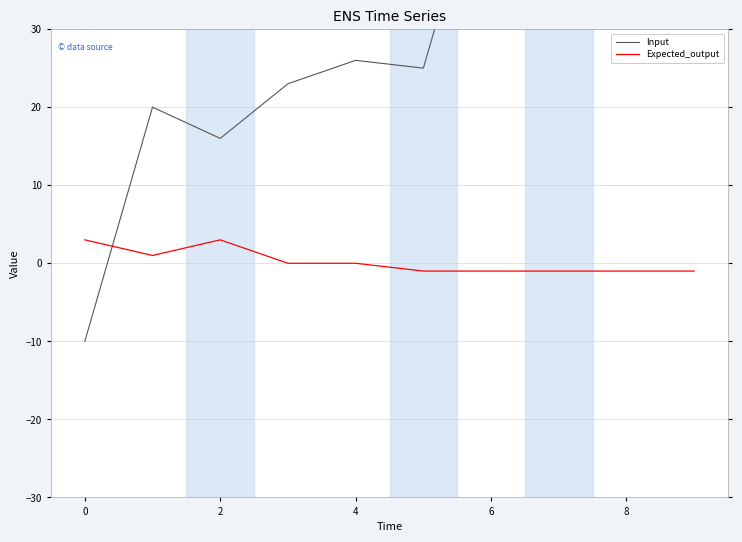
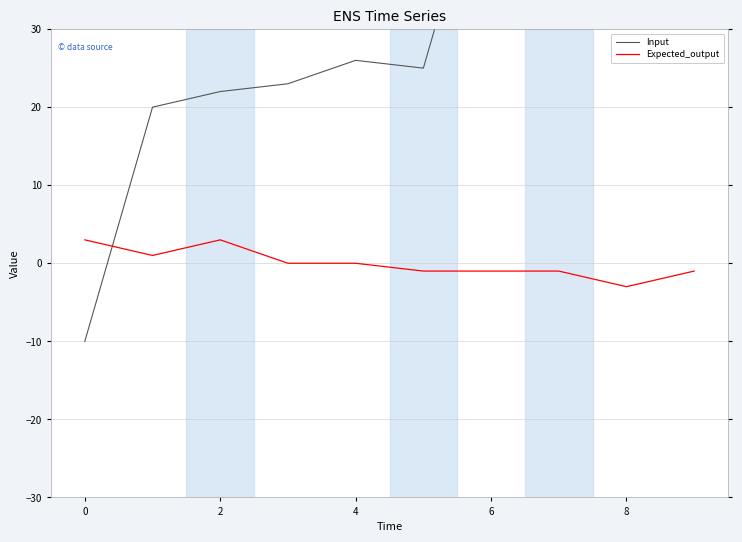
  {
    "Input": {
      "0": -10,
-     "2": 16,
+     "2": 22,
      "4": 26
    },
    "Expected_output": {
      "0": 3,
      "2": 3,
      "4": 0,
      "6": -1,
-     "8": -1
+     "8": -3
    }
  }
